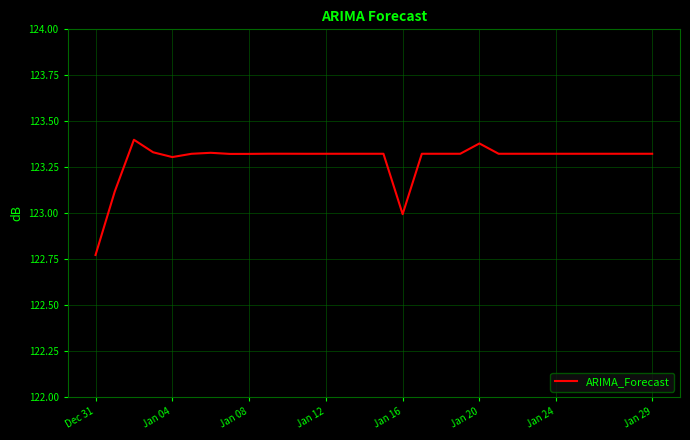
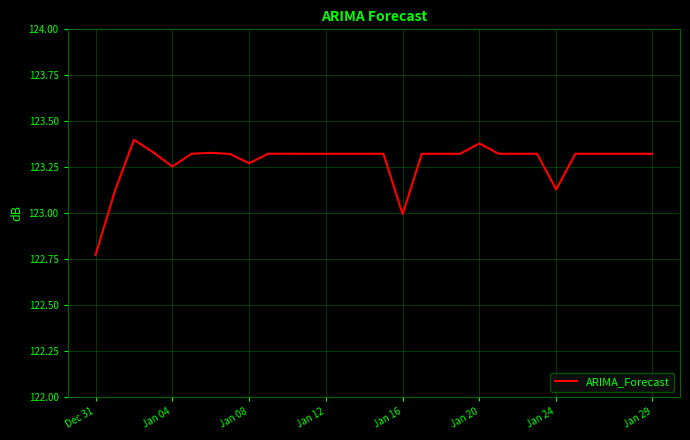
  {
    "Dec 31": 122.77,
-   "Jan 04": 123.31,
-   "Jan 08": 123.32,
+   "Jan 04": 123.25,
+   "Jan 08": 123.27,
    "Jan 12": 123.32,
    "Jan 16": 123.00,
    "Jan 20": 123.38,
-   "Jan 24": 123.32,
+   "Jan 24": 123.13,
    "Jan 29": 123.32
  }
